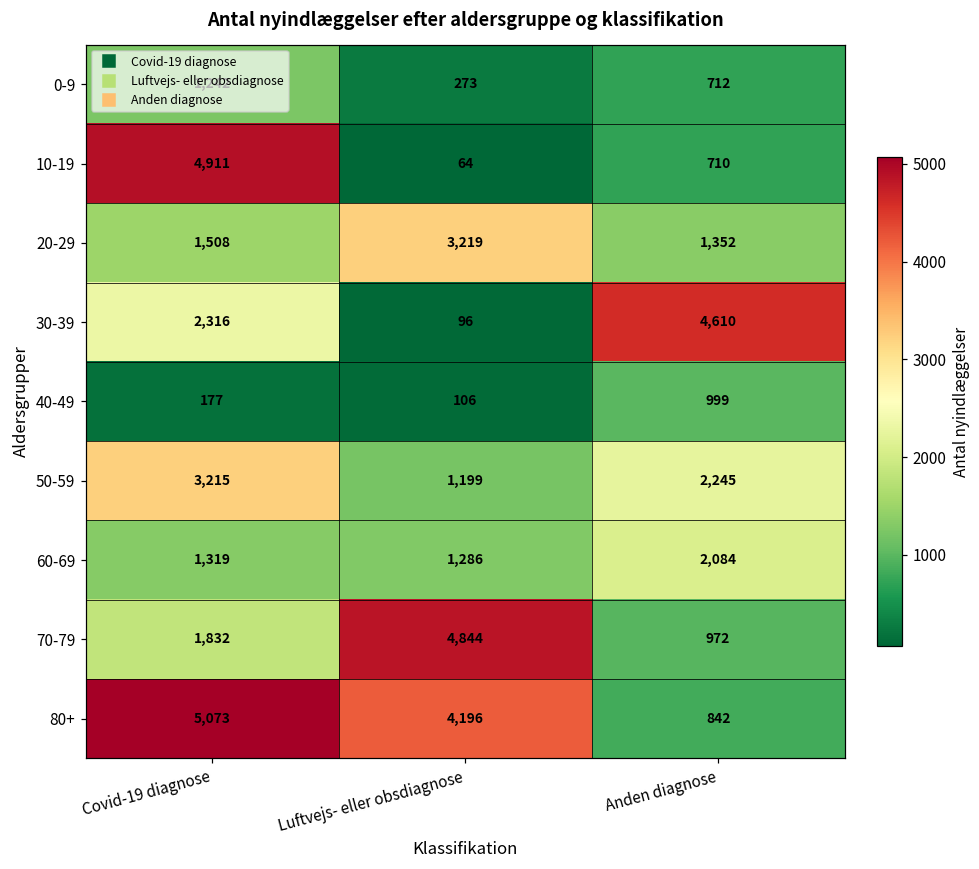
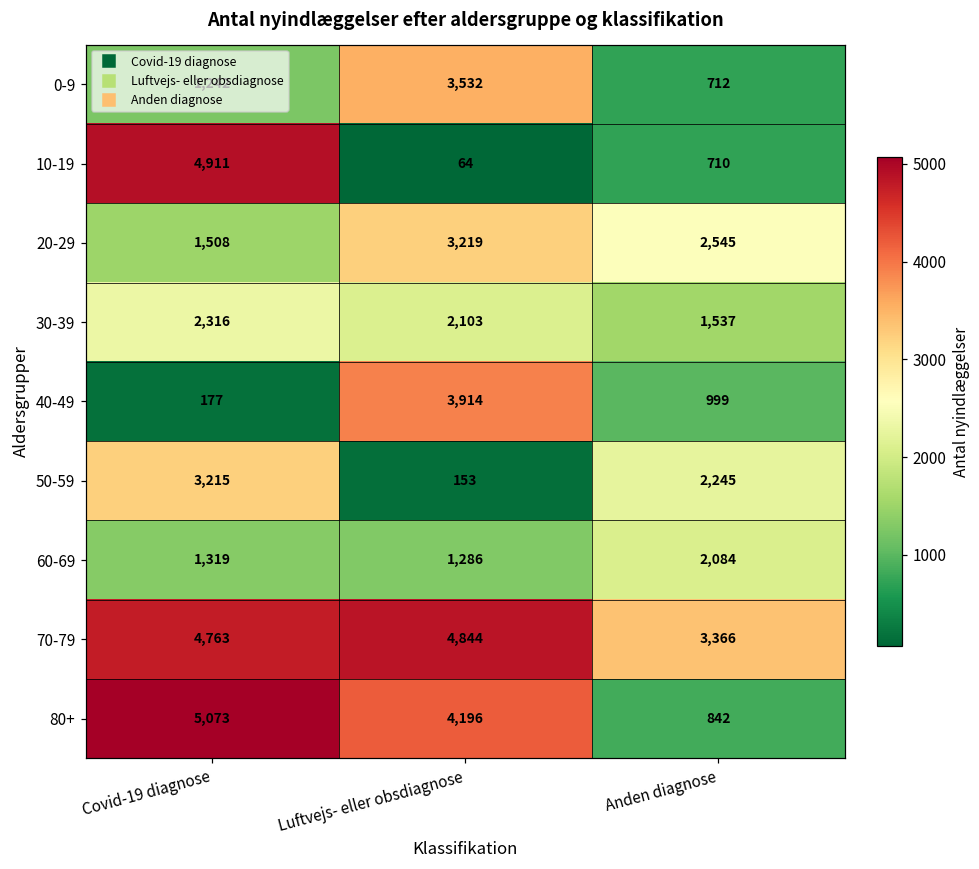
  {
    "0-9": {
-     "Luftvejs- eller obsdiagnose": "273",
+     "Luftvejs- eller obsdiagnose": "3,532",
      "Anden diagnose": "712"
    },
    "10-19": {
      "Covid-19 diagnose": "4,911",
      "Luftvejs- eller obsdiagnose": "64",
      "Anden diagnose": "710"
    },
    "20-29": {
      "Covid-19 diagnose": "1,508",
      "Luftvejs- eller obsdiagnose": "3,219",
-     "Anden diagnose": "1,352"
+     "Anden diagnose": "2,545"
    },
    "30-39": {
      "Covid-19 diagnose": "2,316",
-     "Luftvejs- eller obsdiagnose": "96",
-     "Anden diagnose": "4,610"
+     "Luftvejs- eller obsdiagnose": "2,103",
+     "Anden diagnose": "1,537"
    },
    "40-49": {
      "Covid-19 diagnose": "177",
-     "Luftvejs- eller obsdiagnose": "106",
+     "Luftvejs- eller obsdiagnose": "3,914",
      "Anden diagnose": "999"
    },
    "50-59": {
      "Covid-19 diagnose": "3,215",
-     "Luftvejs- eller obsdiagnose": "1,199",
+     "Luftvejs- eller obsdiagnose": "153",
      "Anden diagnose": "2,245"
    },
    "60-69": {
      "Covid-19 diagnose": "1,319",
      "Luftvejs- eller obsdiagnose": "1,286",
      "Anden diagnose": "2,084"
    },
    "70-79": {
-     "Covid-19 diagnose": "1,832",
+     "Covid-19 diagnose": "4,763",
      "Luftvejs- eller obsdiagnose": "4,844",
-     "Anden diagnose": "972"
+     "Anden diagnose": "3,366"
    },
    "80+": {
      "Covid-19 diagnose": "5,073",
      "Luftvejs- eller obsdiagnose": "4,196",
      "Anden diagnose": "842"
    }
  }
